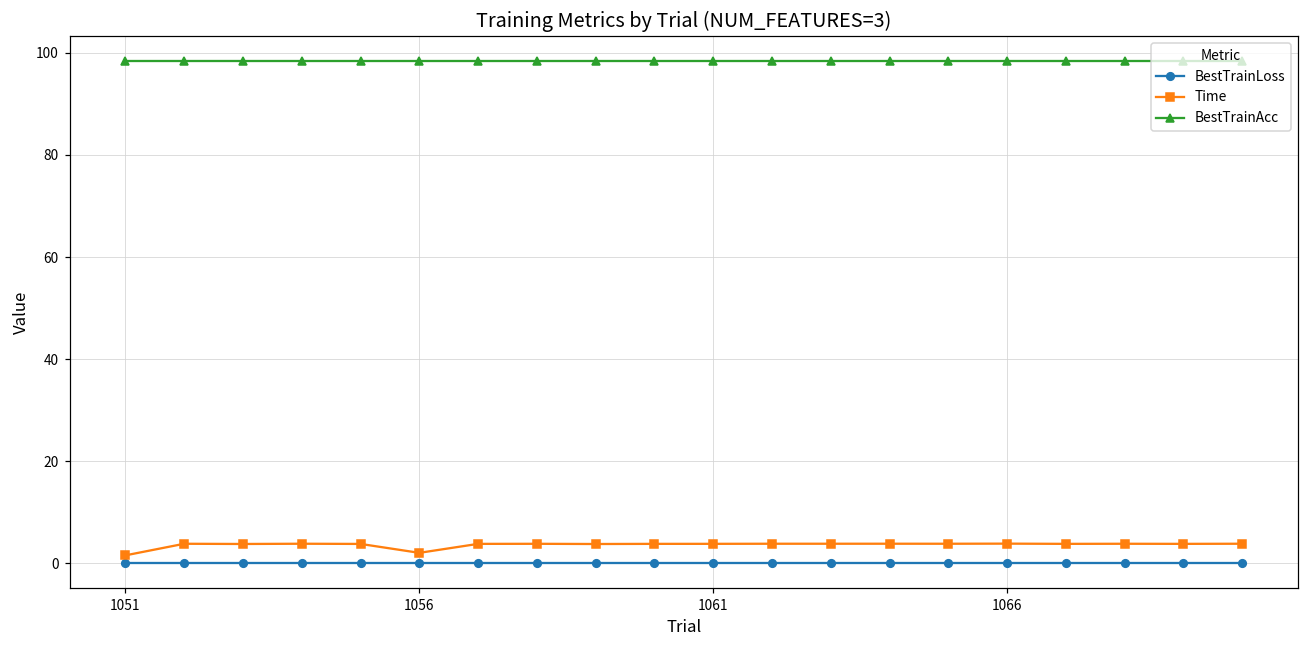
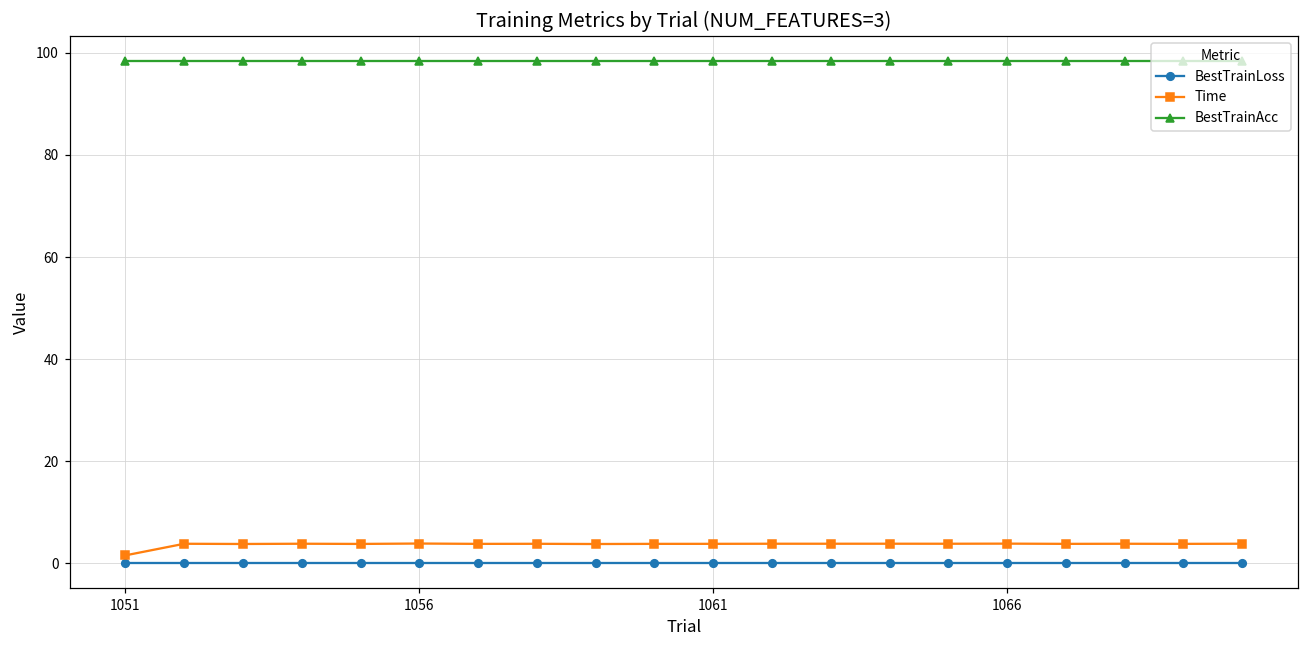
  {
    "BestTrainLoss": {
      "1051": 0,
      "1056": 0,
      "1061": 0,
      "1066": 0
    },
    "Time": {
      "1051": 2,
-     "1056": 2,
+     "1056": 4,
      "1061": 4,
      "1066": 4
    },
    "BestTrainAcc": {
      "1051": 98,
      "1056": 98,
      "1061": 98,
      "1066": 98
    }
  }
